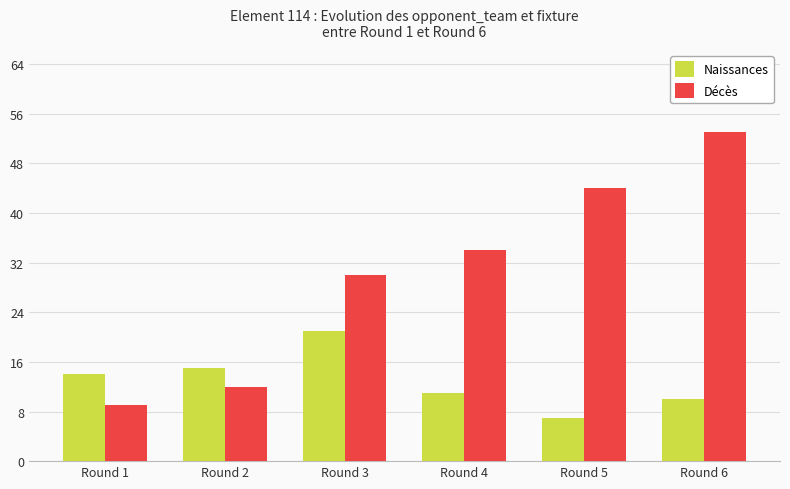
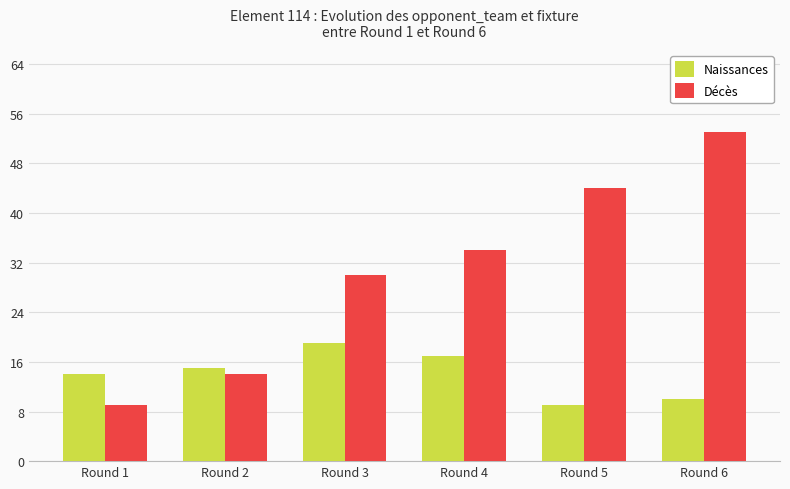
  {
    "Naissances": {
      "Round 1": 14,
      "Round 2": 15,
-     "Round 3": 21,
-     "Round 4": 11,
-     "Round 5": 7,
+     "Round 3": 19,
+     "Round 4": 17,
+     "Round 5": 9,
      "Round 6": 10
    },
    "Décès": {
      "Round 1": 9,
-     "Round 2": 12,
+     "Round 2": 14,
      "Round 3": 30,
      "Round 4": 34,
      "Round 5": 44,
      "Round 6": 53
    }
  }
